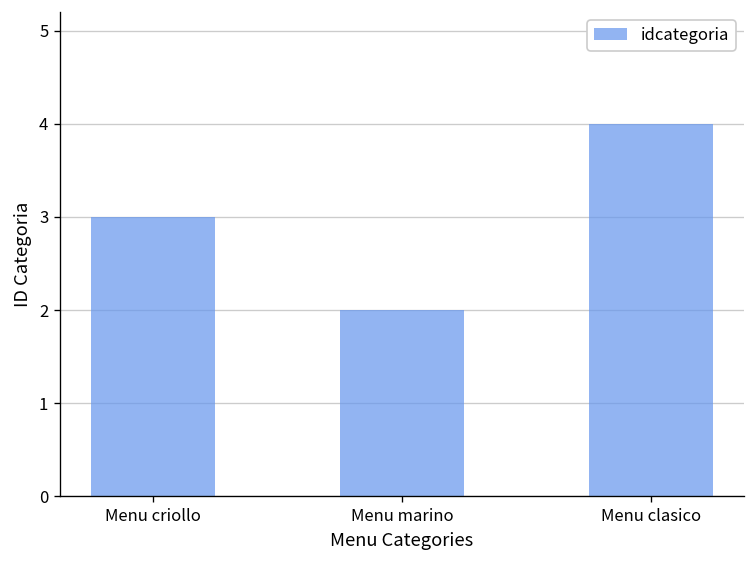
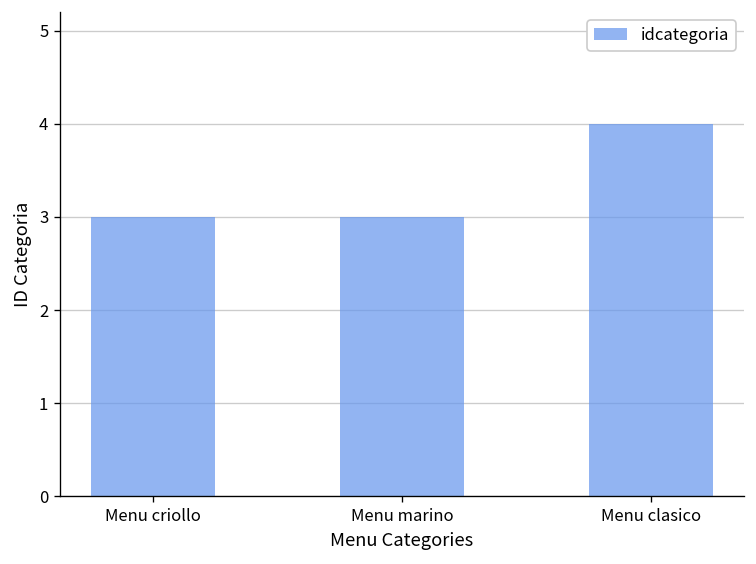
  {
    "Menu criollo": 3,
-   "Menu marino": 2,
+   "Menu marino": 3,
    "Menu clasico": 4
  }
